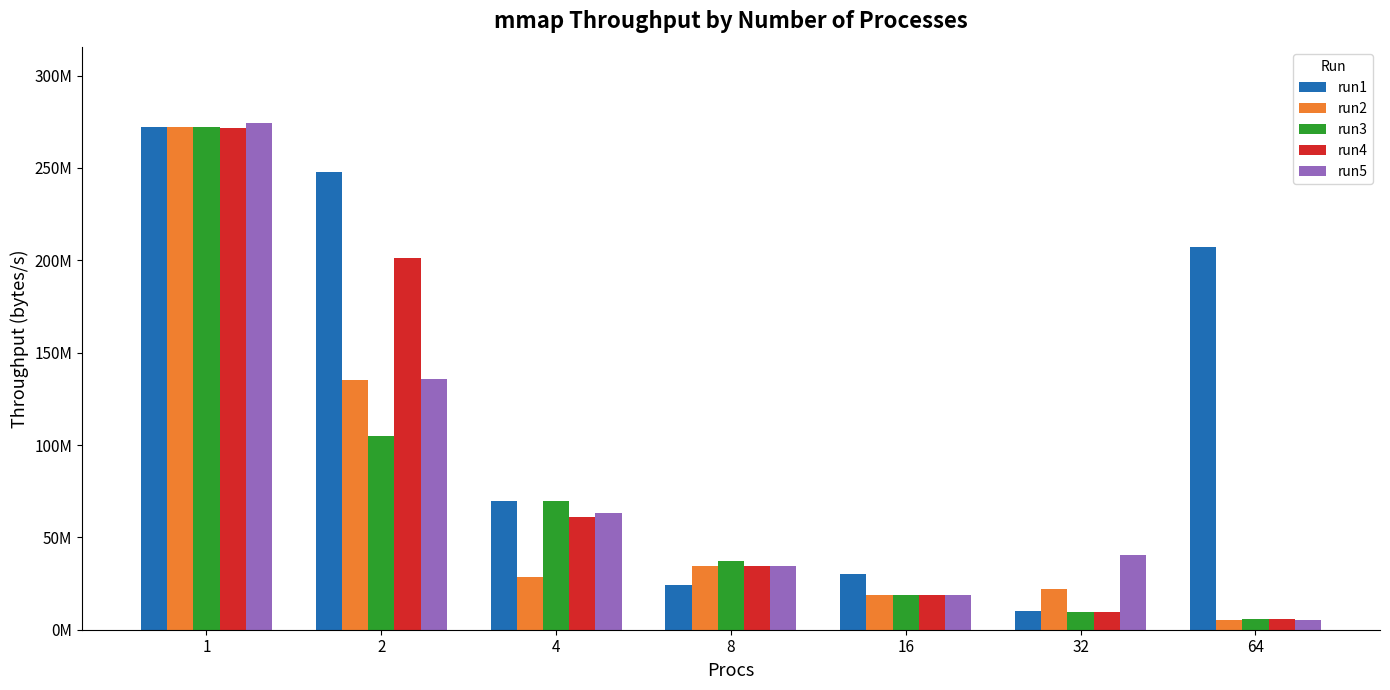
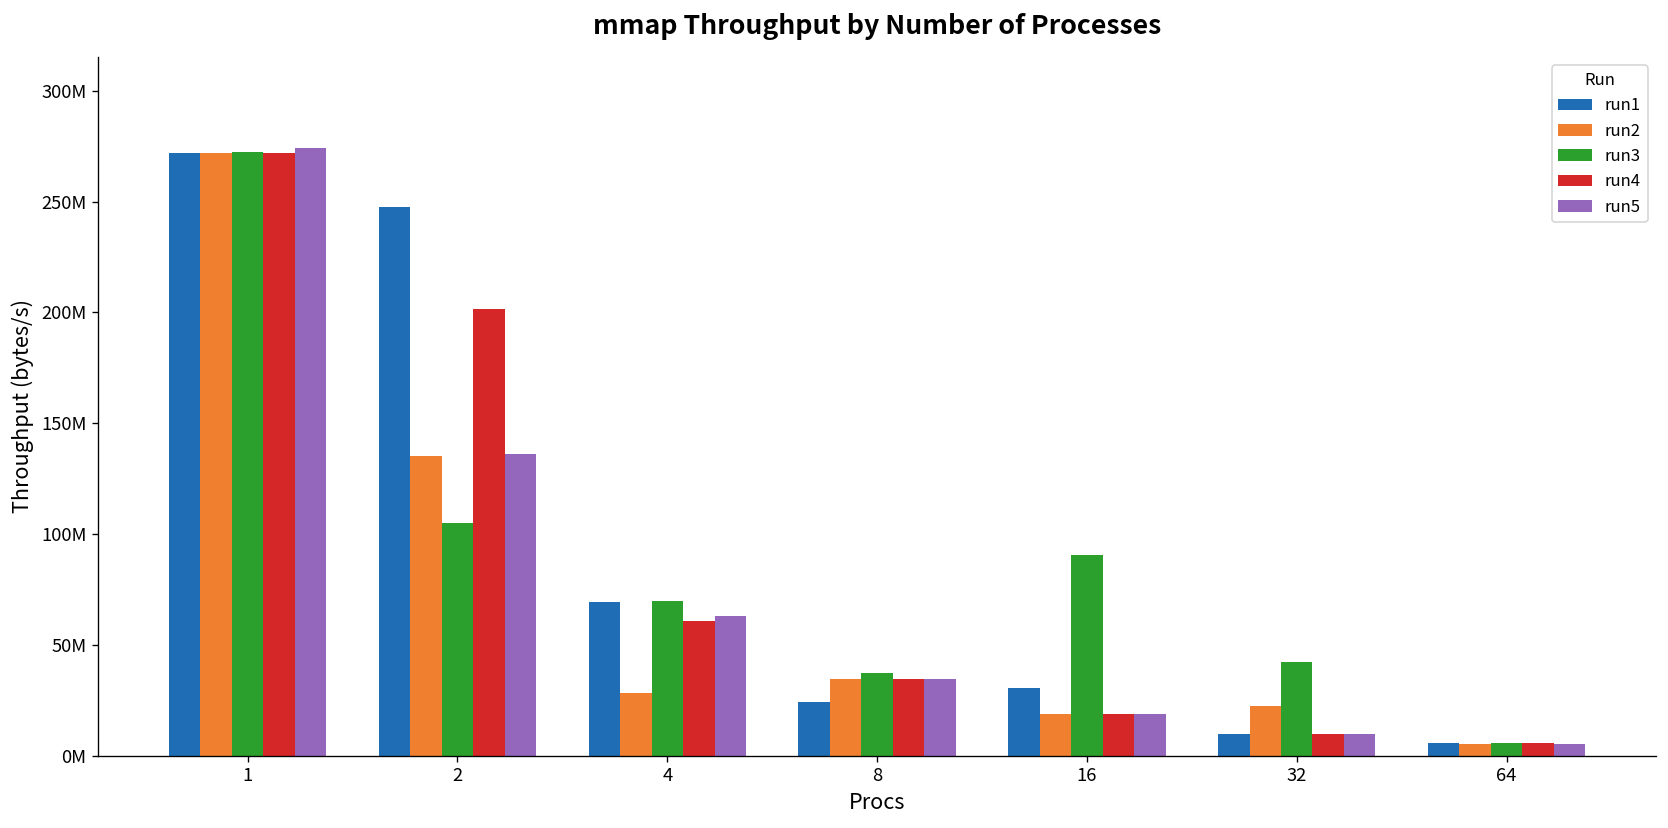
  {
    "run1": {
      "1": 272000000,
      "2": 248000000,
      "4": 69000000,
      "8": 24000000,
      "16": 30000000,
      "32": 10000000,
-     "64": 207000000
+     "64": 6000000
    },
    "run2": {
      "1": 272000000,
      "2": 135000000,
      "4": 28000000,
      "8": 35000000,
      "16": 19000000,
      "32": 22000000,
      "64": 5000000
    },
    "run3": {
      "1": 272000000,
      "2": 105000000,
      "4": 70000000,
      "8": 37000000,
-     "16": 19000000,
-     "32": 10000000,
+     "16": 90000000,
+     "32": 42000000,
      "64": 6000000
    },
    "run4": {
      "1": 272000000,
      "2": 202000000,
      "4": 61000000,
      "8": 35000000,
      "16": 19000000,
      "32": 10000000,
      "64": 6000000
    },
    "run5": {
      "1": 274000000,
      "2": 136000000,
      "4": 63000000,
      "8": 35000000,
      "16": 19000000,
-     "32": 41000000,
+     "32": 10000000,
      "64": 5000000
    }
  }
